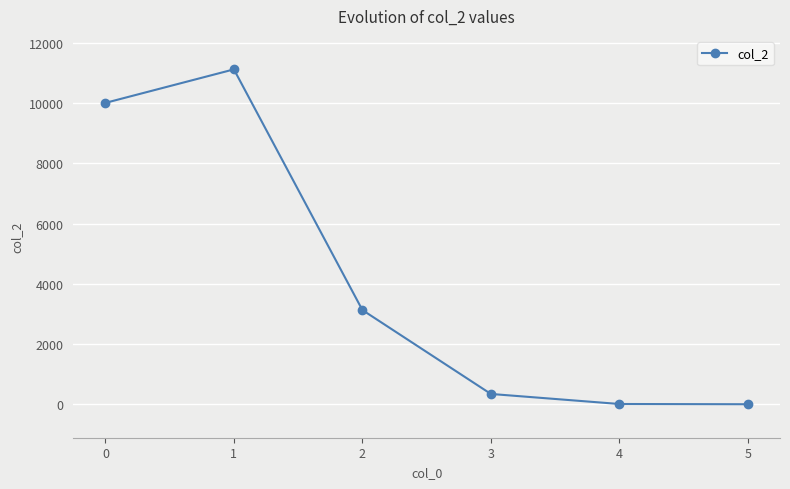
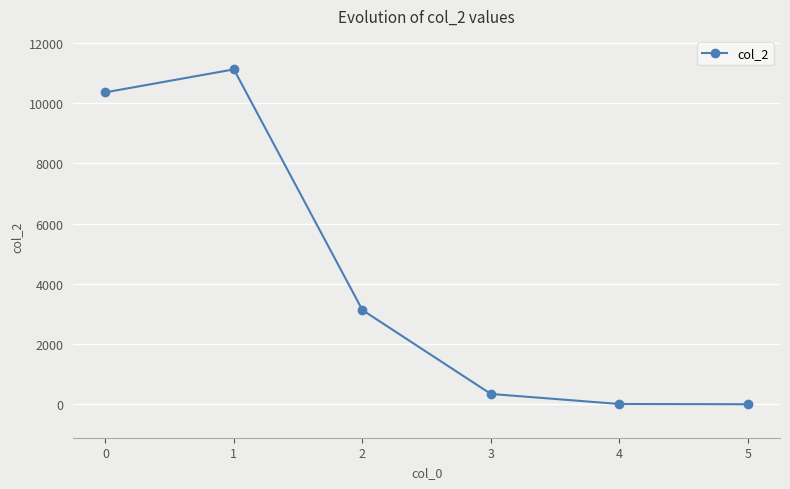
  {
-   "0": 10000,
+   "0": 10400,
    "1": 11100,
    "2": 3100,
    "3": 300,
    "4": 0,
    "5": 0
  }
